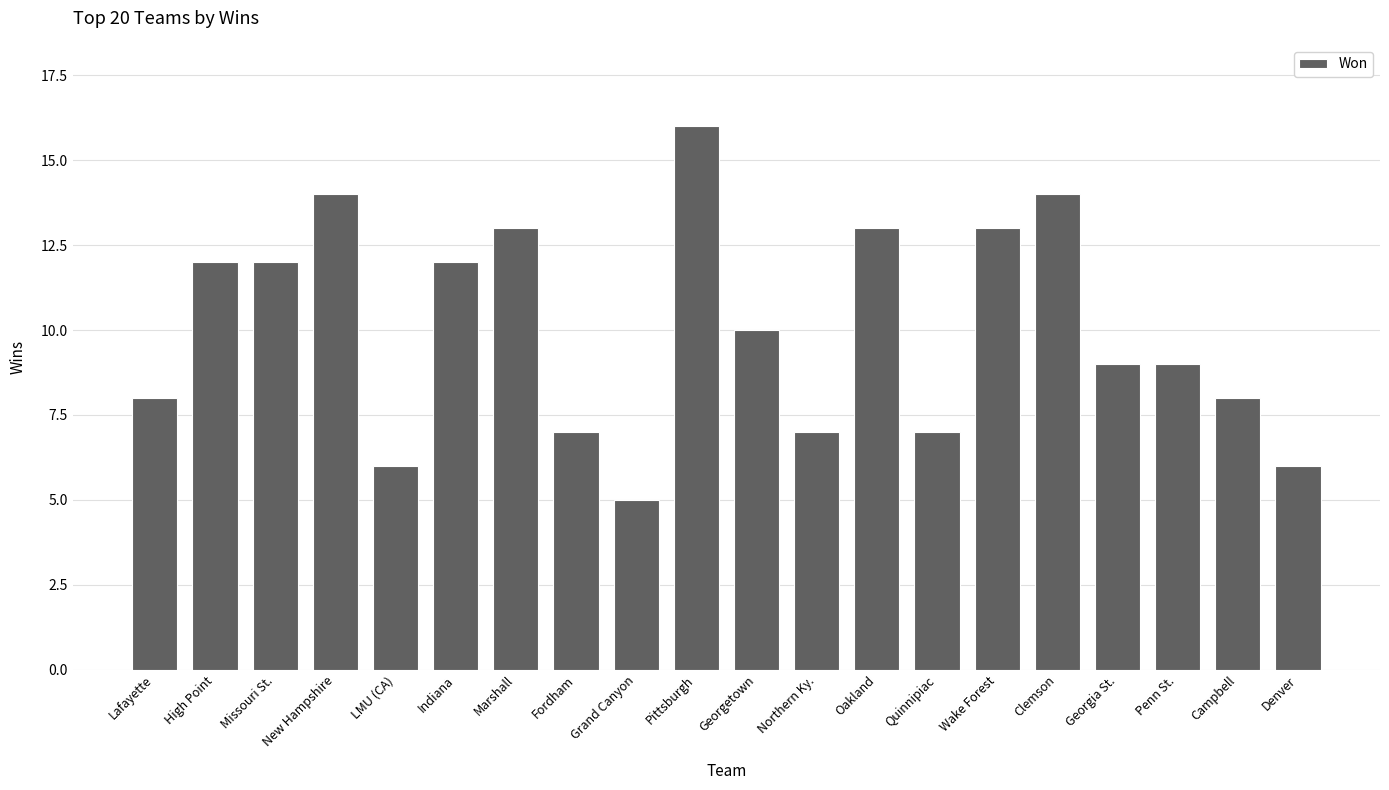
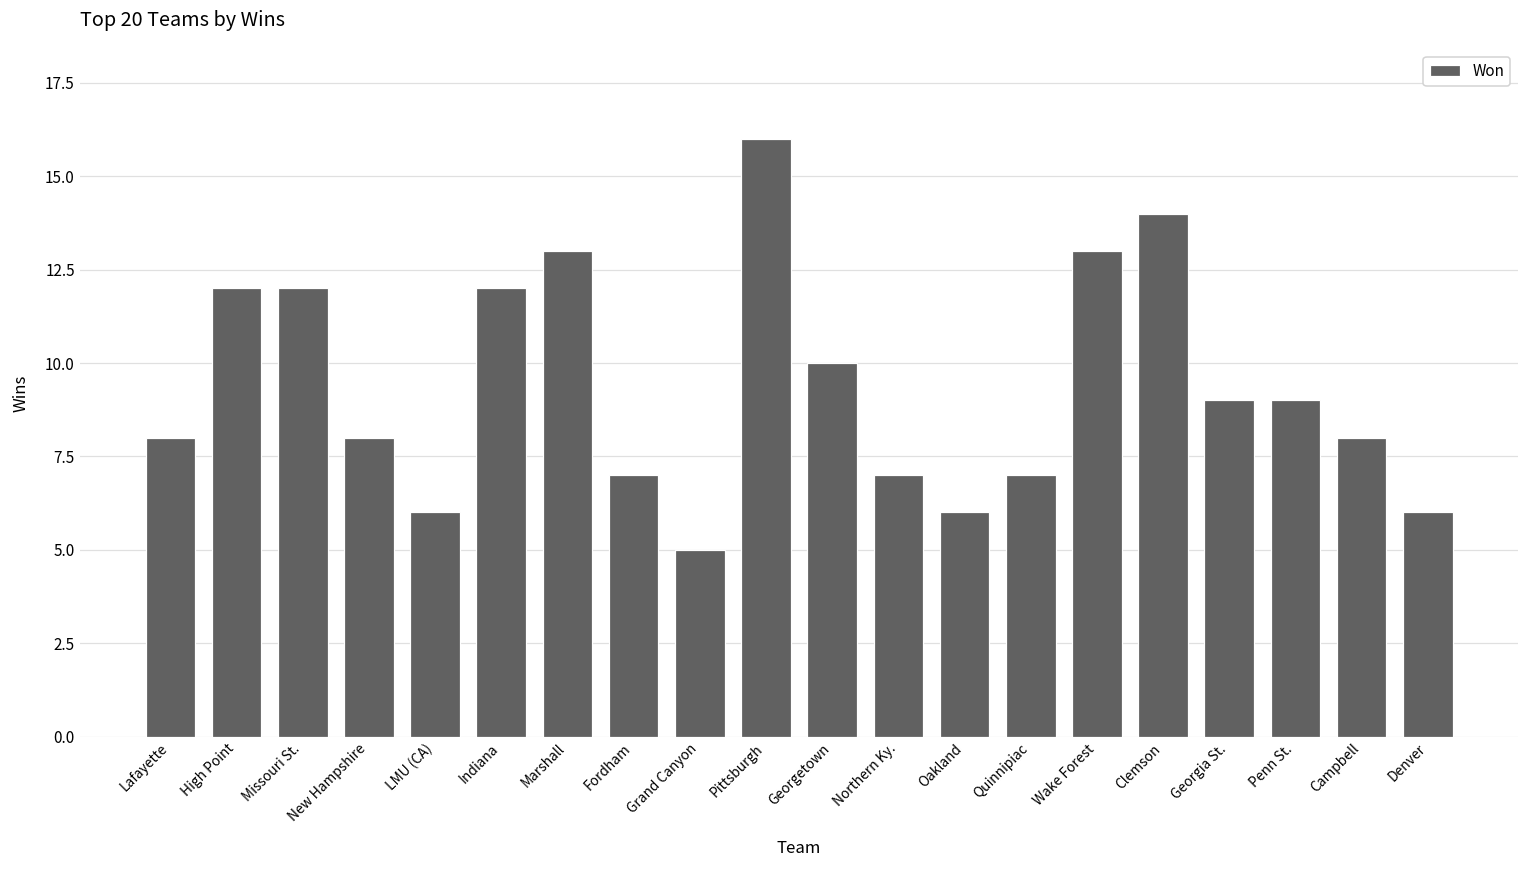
  {
    "Lafayette": 8,
    "High Point": 12,
    "Missouri St.": 12,
-   "New Hampshire": 14,
+   "New Hampshire": 8,
    "LMU (CA)": 6,
    "Indiana": 12,
    "Marshall": 13,
    "Fordham": 7,
    "Grand Canyon": 5,
    "Pittsburgh": 16,
    "Georgetown": 10,
    "Northern Ky.": 7,
-   "Oakland": 13,
+   "Oakland": 6,
    "Quinnipiac": 7,
    "Wake Forest": 13,
    "Clemson": 14,
    "Georgia St.": 9,
    "Penn St.": 9,
    "Campbell": 8,
    "Denver": 6
  }
